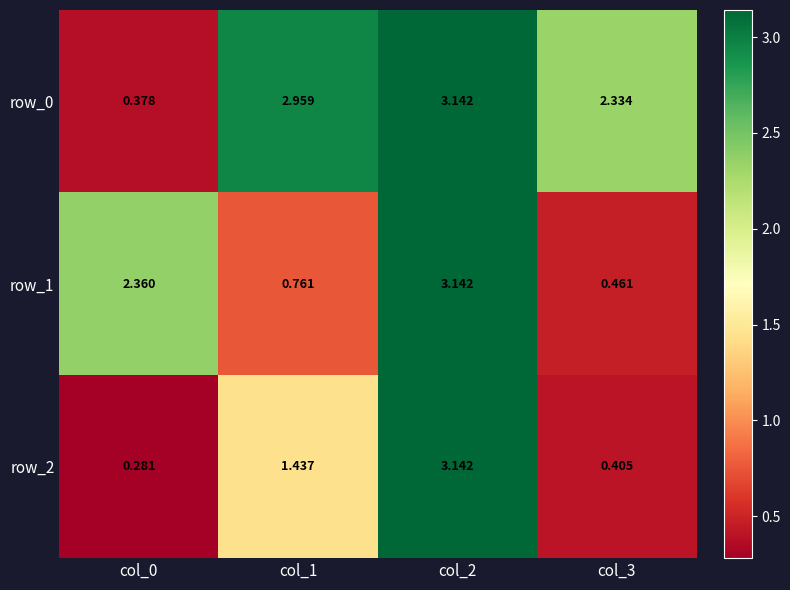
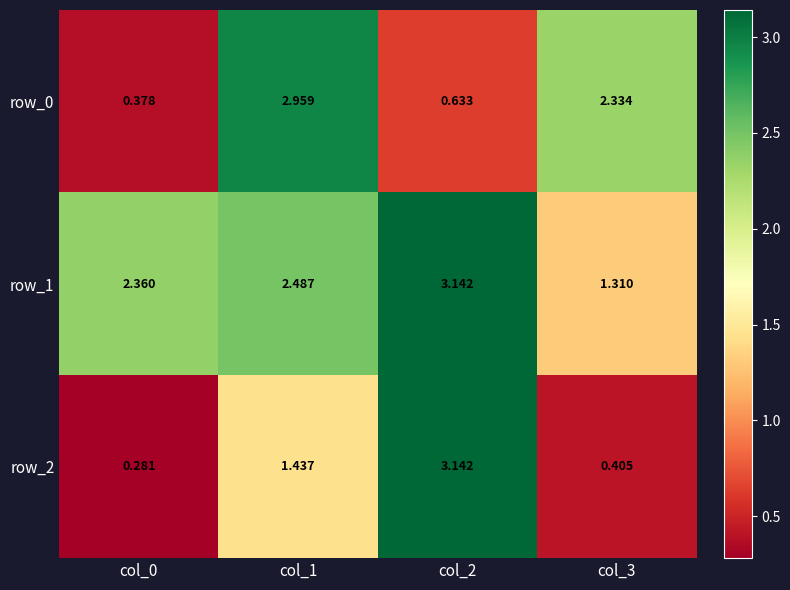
  {
    "row_0": {
      "col_0": 0.378,
      "col_1": 2.959,
-     "col_2": 3.142,
+     "col_2": 0.633,
      "col_3": 2.334
    },
    "row_1": {
      "col_0": 2.360,
-     "col_1": 0.761,
+     "col_1": 2.487,
      "col_2": 3.142,
-     "col_3": 0.461
+     "col_3": 1.310
    },
    "row_2": {
      "col_0": 0.281,
      "col_1": 1.437,
      "col_2": 3.142,
      "col_3": 0.405
    }
  }
